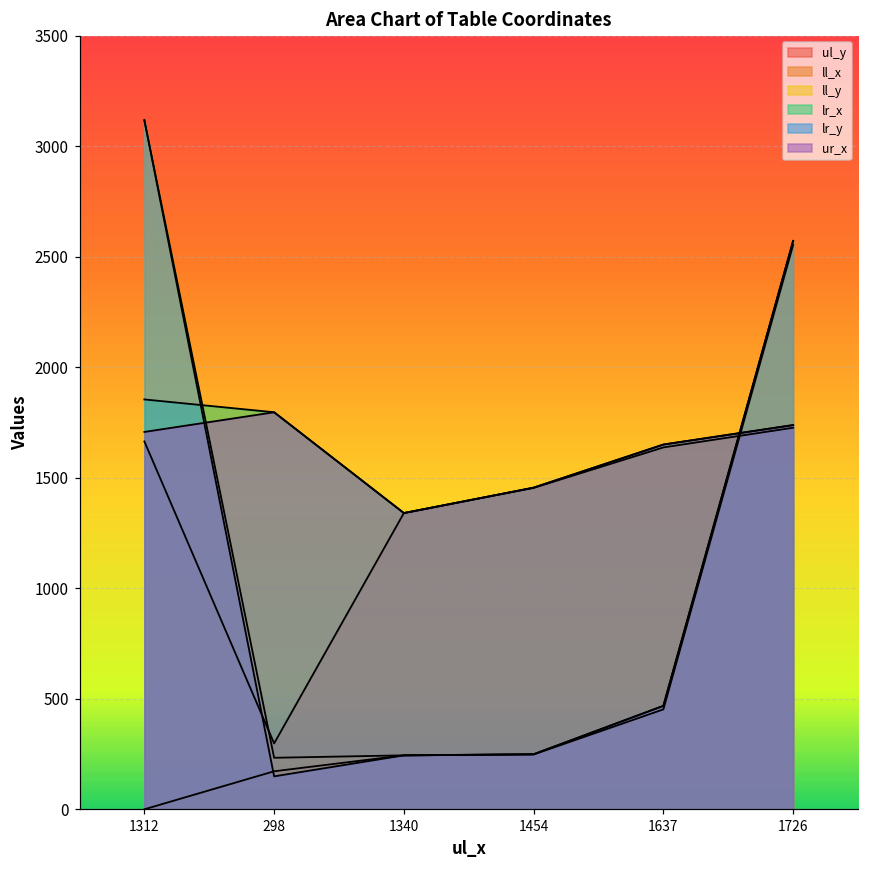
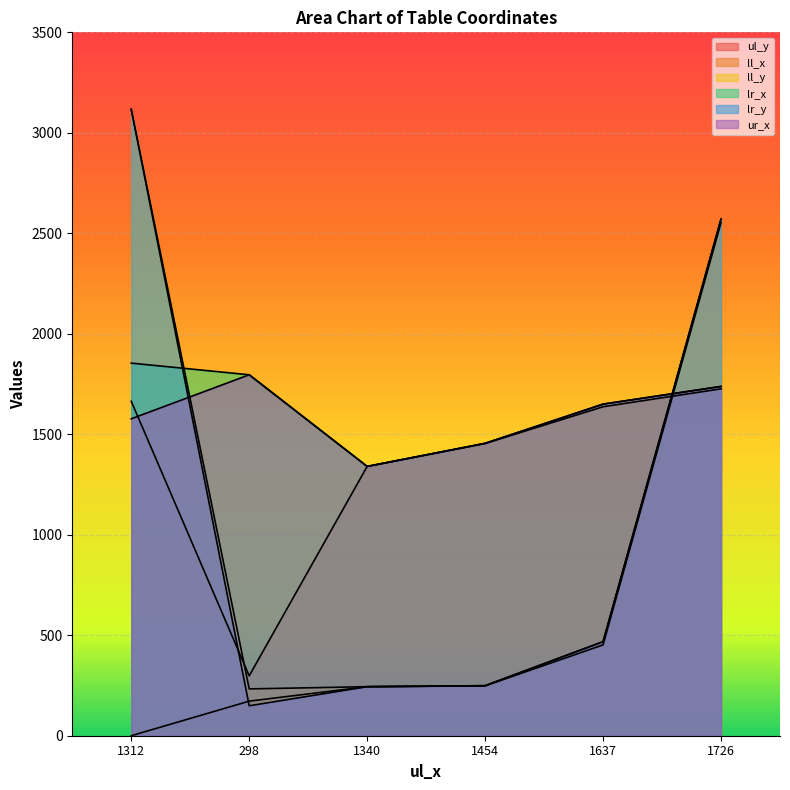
  {
    "ll_y": {
      "298": 230
    },
    "lr_x": {
      "1312": 1850
    },
    "lr_y": {
      "298": 150
    },
    "ur_x": {
-     "1312": 1710
+     "1312": 1580
    }
  }
